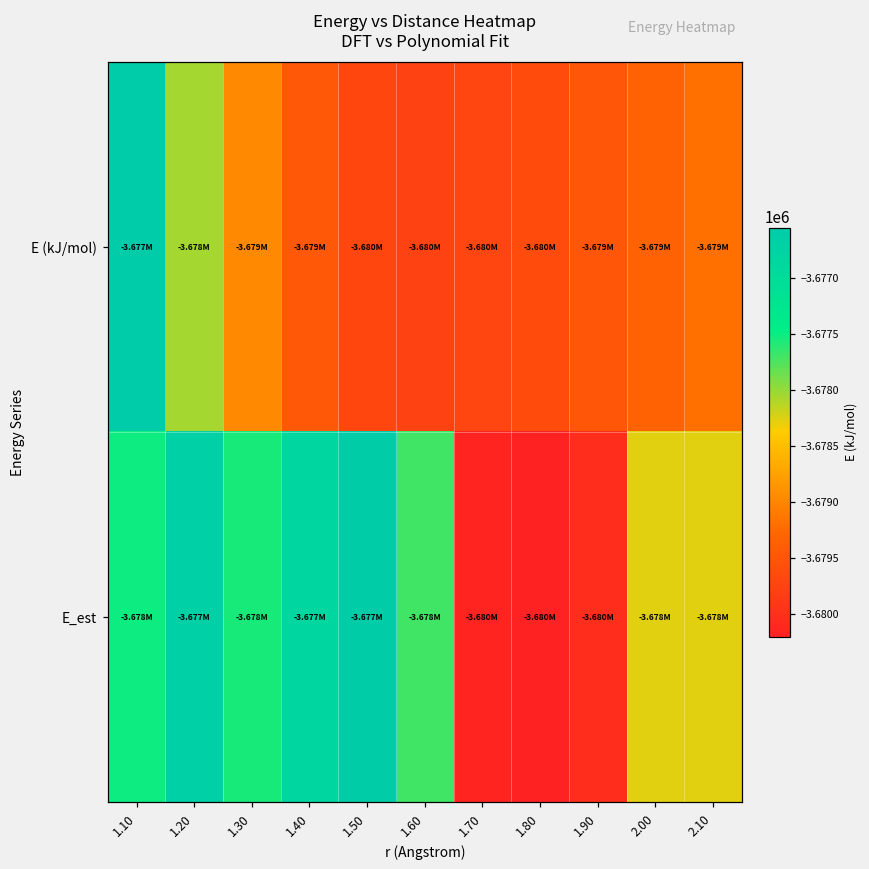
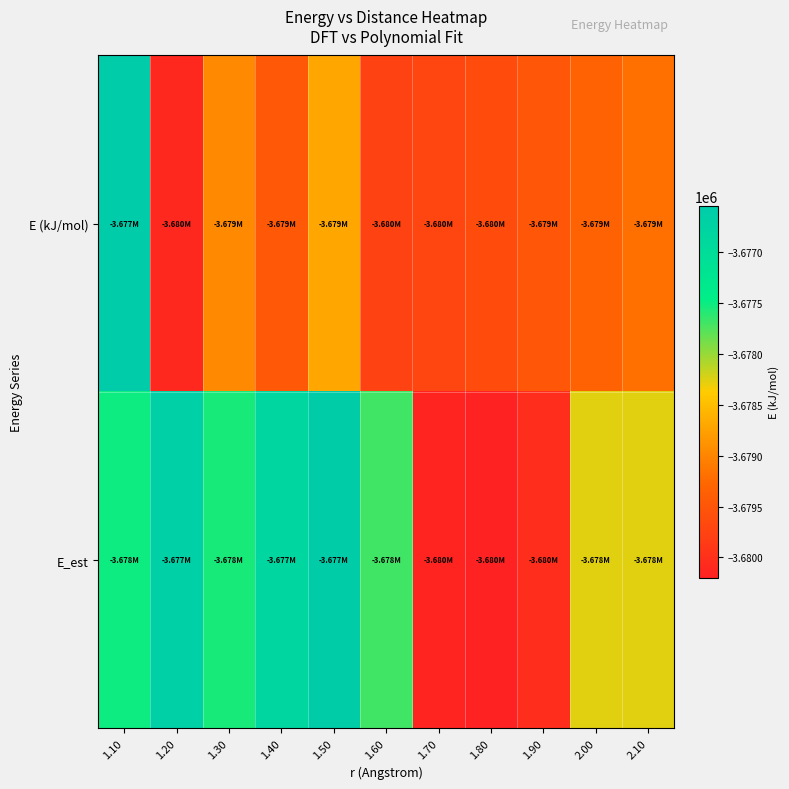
  {
    "E (kJ/mol)": {
      "1.10": "-3.677M",
-     "1.20": "-3.678M",
+     "1.20": "-3.680M",
      "1.30": "-3.679M",
      "1.40": "-3.679M",
-     "1.50": "-3.680M",
+     "1.50": "-3.679M",
      "1.60": "-3.680M",
      "1.70": "-3.680M",
      "1.80": "-3.680M",
      "1.90": "-3.679M",
      "2.00": "-3.679M",
      "2.10": "-3.679M"
    },
    "E_est": {
      "1.10": "-3.678M",
      "1.20": "-3.677M",
      "1.30": "-3.678M",
      "1.40": "-3.677M",
      "1.50": "-3.677M",
      "1.60": "-3.678M",
      "1.70": "-3.680M",
      "1.80": "-3.680M",
      "1.90": "-3.680M",
      "2.00": "-3.678M",
      "2.10": "-3.678M"
    }
  }
